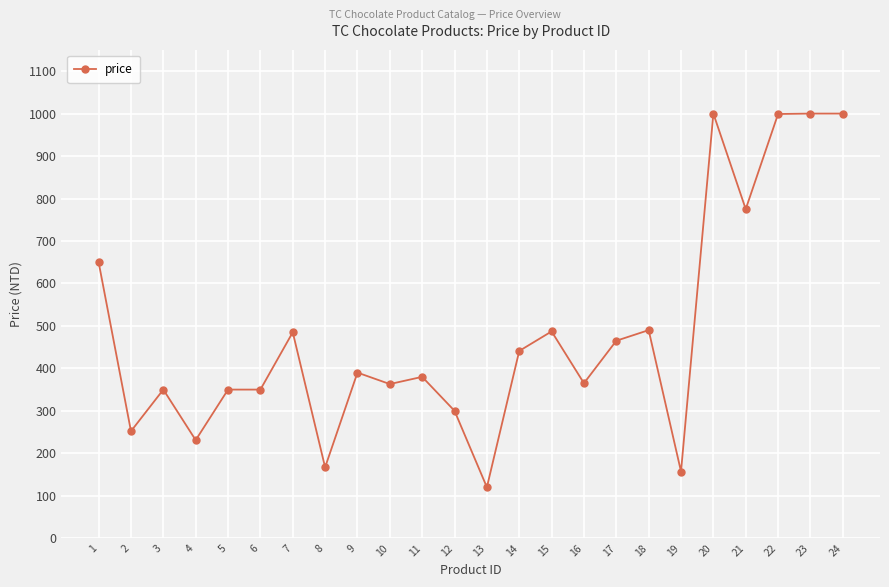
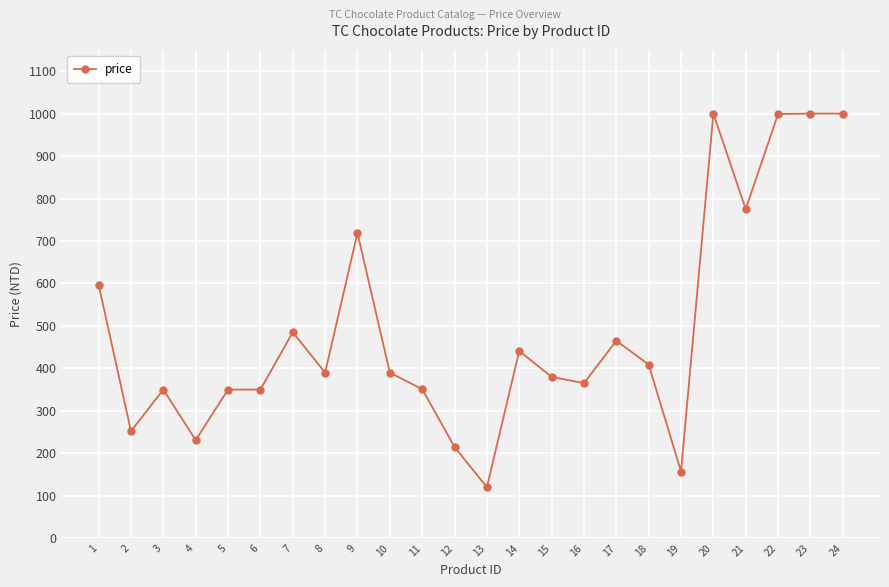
  {
-   "1": 650,
+   "1": 600,
    "2": 250,
    "3": 350,
    "4": 230,
    "5": 350,
    "6": 350,
    "7": 490,
-   "8": 170,
-   "9": 390,
-   "10": 360,
-   "11": 380,
-   "12": 300,
+   "8": 390,
+   "9": 720,
+   "10": 390,
+   "11": 350,
+   "12": 220,
    "13": 120,
    "14": 440,
-   "15": 490,
+   "15": 380,
    "16": 370,
    "17": 470,
-   "18": 490,
+   "18": 410,
    "19": 160,
    "20": 1000,
    "21": 780,
    "22": 1000,
    "23": 1000,
    "24": 1000
  }
